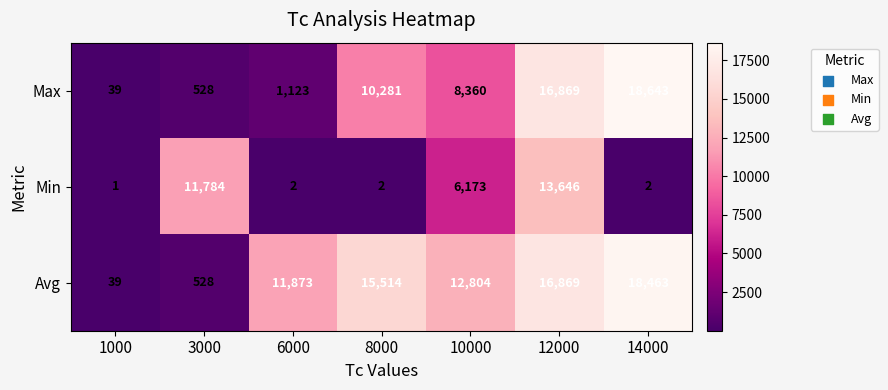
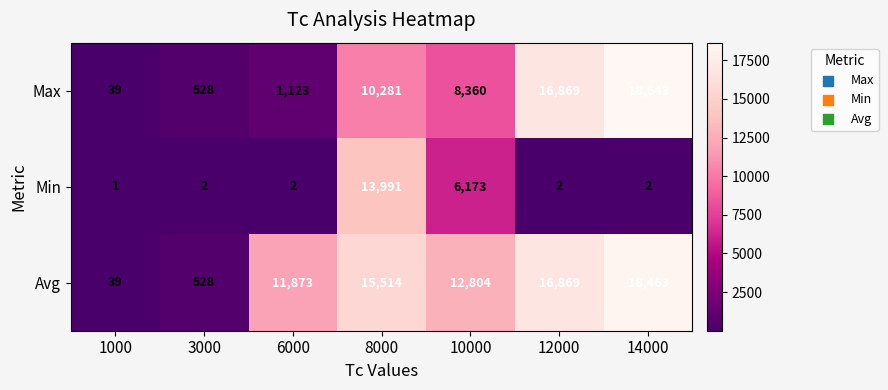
  {
    "Max": {
      "1000": "39",
      "3000": "528",
      "6000": "1,123",
      "8000": "10,281",
      "10000": "8,360"
    },
    "Min": {
      "1000": "1",
-     "3000": "11,784",
+     "3000": "2",
      "6000": "2",
-     "8000": "2",
+     "8000": "13,991",
      "10000": "6,173",
-     "12000": "13,646",
+     "12000": "2",
      "14000": "2"
    },
    "Avg": {
      "1000": "39",
      "3000": "528",
      "6000": "11,873",
      "10000": "12,804"
    }
  }
